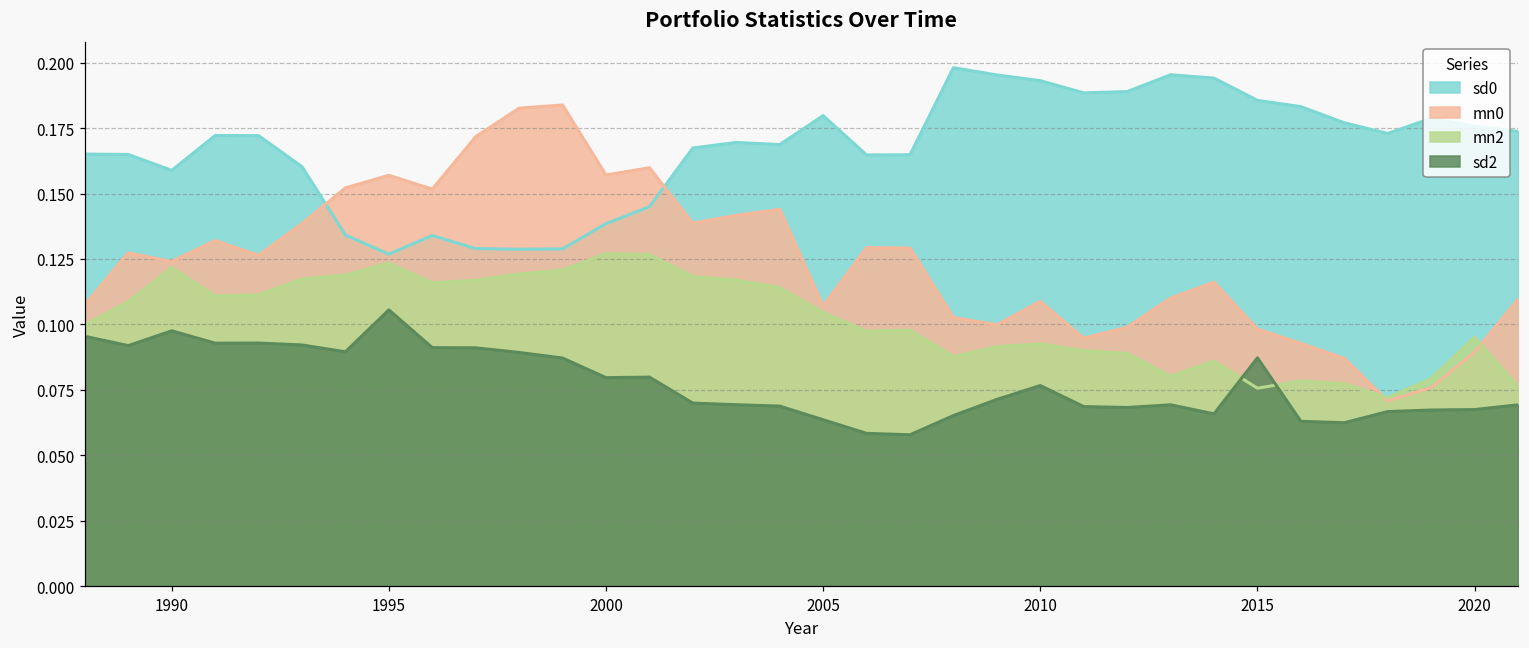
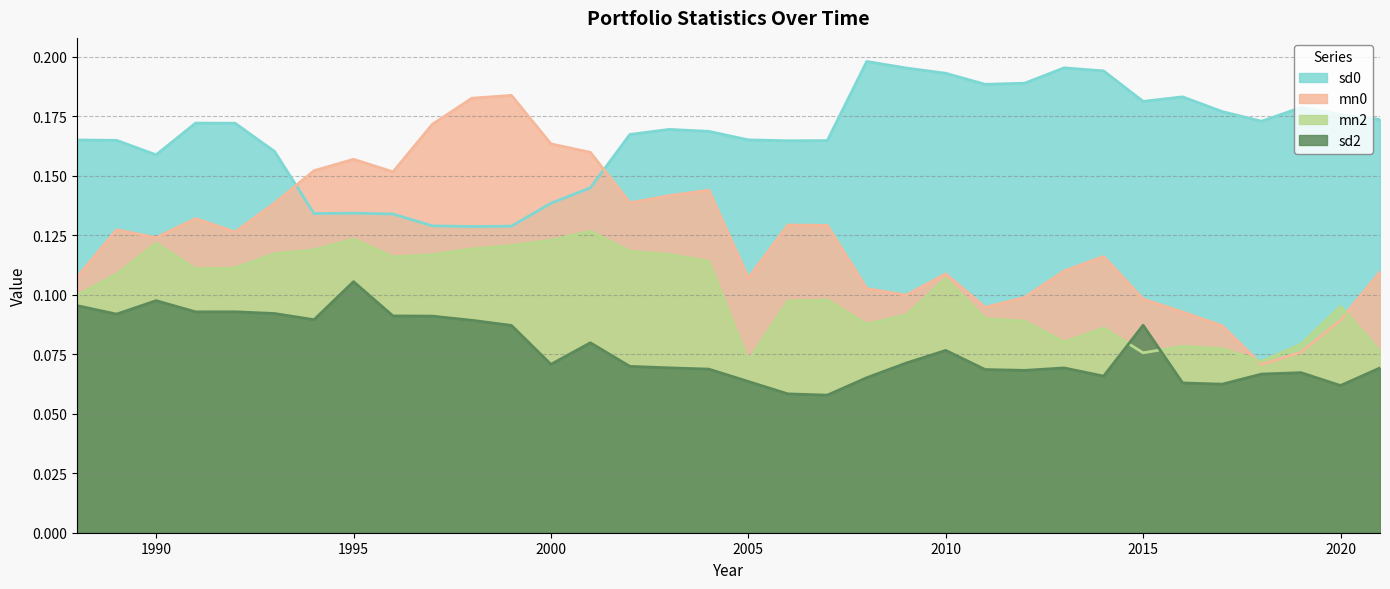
  {
    "sd0": {
      "1990": 0.159,
-     "1995": 0.127,
+     "1995": 0.134,
      "2000": 0.138,
-     "2005": 0.180,
+     "2005": 0.165,
      "2010": 0.193,
-     "2015": 0.186
+     "2015": 0.181
    },
    "mn0": {
      "1990": 0.124,
      "1995": 0.157,
-     "2000": 0.157,
+     "2000": 0.163,
      "2005": 0.107,
      "2010": 0.109,
      "2015": 0.098,
      "2020": 0.089
    },
    "mn2": {
      "1990": 0.122,
      "1995": 0.123,
-     "2000": 0.127,
-     "2005": 0.105,
-     "2010": 0.093,
+     "2000": 0.123,
+     "2005": 0.072,
+     "2010": 0.107,
      "2015": 0.076,
      "2020": 0.095
    },
    "sd2": {
      "1990": 0.098,
      "1995": 0.106,
-     "2000": 0.080,
+     "2000": 0.071,
      "2005": 0.064,
      "2010": 0.077,
      "2015": 0.087,
-     "2020": 0.067
+     "2020": 0.062
    }
  }
